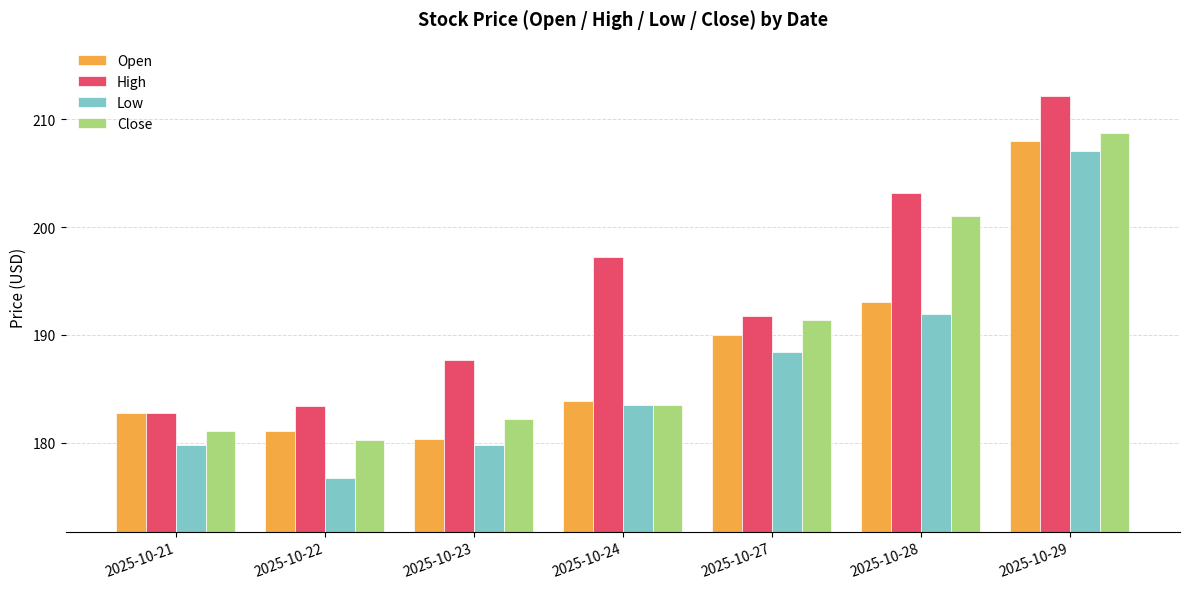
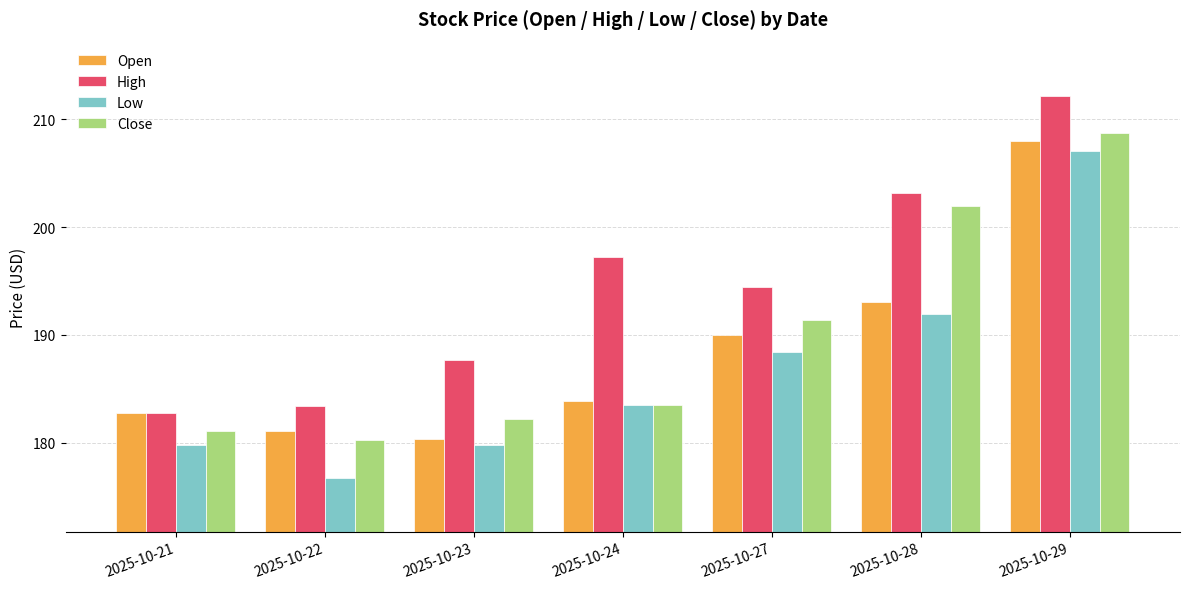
  {
    "Open": {
      "2025-10-21": 182.8,
      "2025-10-22": 181.1,
      "2025-10-23": 180.4,
      "2025-10-24": 183.8,
      "2025-10-27": 190.0,
      "2025-10-28": 193.1,
      "2025-10-29": 208.0
    },
    "High": {
      "2025-10-21": 182.8,
      "2025-10-22": 183.4,
      "2025-10-23": 187.7,
      "2025-10-24": 197.2,
-     "2025-10-27": 191.8,
+     "2025-10-27": 194.4,
      "2025-10-28": 203.1,
      "2025-10-29": 212.2
    },
    "Low": {
      "2025-10-21": 179.8,
      "2025-10-22": 176.8,
      "2025-10-23": 179.8,
      "2025-10-24": 183.5,
      "2025-10-27": 188.4,
      "2025-10-28": 191.9,
      "2025-10-29": 207.1
    },
    "Close": {
      "2025-10-21": 181.1,
      "2025-10-22": 180.3,
      "2025-10-23": 182.2,
      "2025-10-24": 183.5,
      "2025-10-27": 191.4,
-     "2025-10-28": 201.0,
+     "2025-10-28": 202.0,
      "2025-10-29": 208.7
    }
  }
